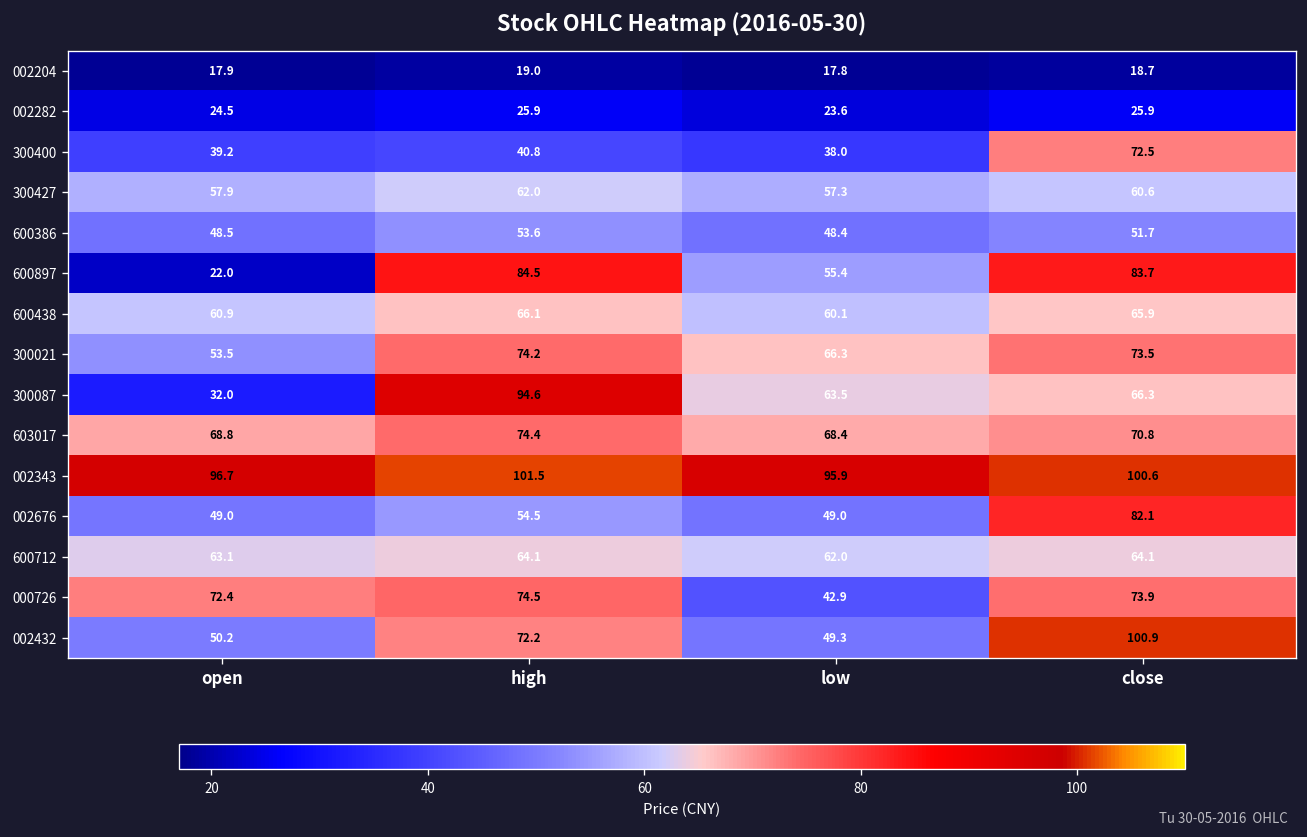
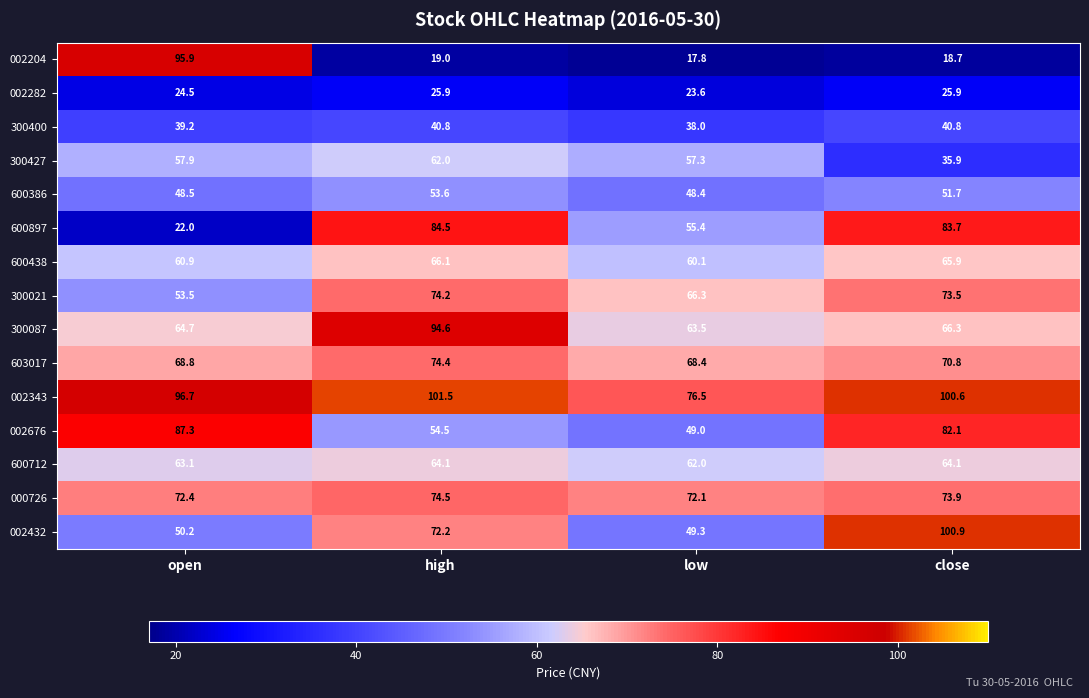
  {
    "002204": {
-     "open": 17.9,
+     "open": 95.9,
      "high": 19.0,
      "low": 17.8,
      "close": 18.7
    },
    "002282": {
      "open": 24.5,
      "high": 25.9,
      "low": 23.6,
      "close": 25.9
    },
    "300400": {
      "open": 39.2,
      "high": 40.8,
      "low": 38.0,
-     "close": 72.5
+     "close": 40.8
    },
    "300427": {
      "open": 57.9,
      "high": 62.0,
      "low": 57.3,
-     "close": 60.6
+     "close": 35.9
    },
    "600386": {
      "open": 48.5,
      "high": 53.6,
      "low": 48.4,
      "close": 51.7
    },
    "600897": {
      "open": 22.0,
      "high": 84.5,
      "low": 55.4,
      "close": 83.7
    },
    "600438": {
      "open": 60.9,
      "high": 66.1,
      "low": 60.1,
      "close": 65.9
    },
    "300021": {
      "open": 53.5,
      "high": 74.2,
      "low": 66.3,
      "close": 73.5
    },
    "300087": {
-     "open": 32.0,
+     "open": 64.7,
      "high": 94.6,
      "low": 63.5,
      "close": 66.3
    },
    "603017": {
      "open": 68.8,
      "high": 74.4,
      "low": 68.4,
      "close": 70.8
    },
    "002343": {
      "open": 96.7,
      "high": 101.5,
-     "low": 95.9,
+     "low": 76.5,
      "close": 100.6
    },
    "002676": {
-     "open": 49.0,
+     "open": 87.3,
      "high": 54.5,
      "low": 49.0,
      "close": 82.1
    },
    "600712": {
      "open": 63.1,
      "high": 64.1,
      "low": 62.0,
      "close": 64.1
    },
    "000726": {
      "open": 72.4,
      "high": 74.5,
-     "low": 42.9,
+     "low": 72.1,
      "close": 73.9
    },
    "002432": {
      "open": 50.2,
      "high": 72.2,
      "low": 49.3,
      "close": 100.9
    }
  }
